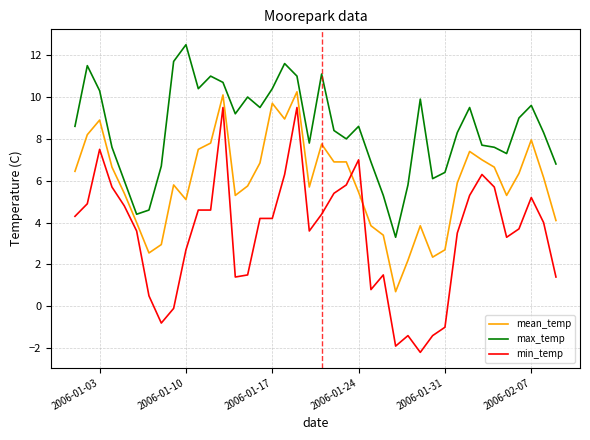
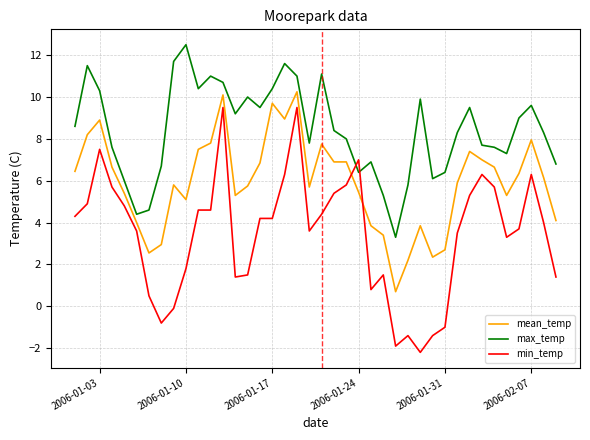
  {
    "mean_temp": {
      "2006-01-03": 8.9,
      "2006-01-10": 5.1,
      "2006-01-17": 9.7,
      "2006-01-24": 5.5,
      "2006-01-31": 2.7,
      "2006-02-07": 8.0
    },
    "max_temp": {
      "2006-01-03": 10.3,
      "2006-01-10": 12.5,
      "2006-01-17": 10.4,
-     "2006-01-24": 8.6,
+     "2006-01-24": 6.4,
      "2006-01-31": 6.4,
      "2006-02-07": 9.6
    },
    "min_temp": {
      "2006-01-03": 7.5,
-     "2006-01-10": 2.7,
+     "2006-01-10": 1.8,
      "2006-01-17": 4.2,
      "2006-01-24": 7.0,
      "2006-01-31": -1.0,
-     "2006-02-07": 5.2
+     "2006-02-07": 6.3
    }
  }
